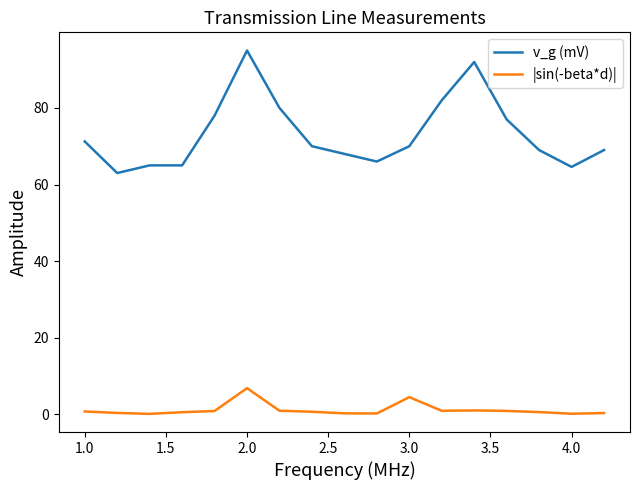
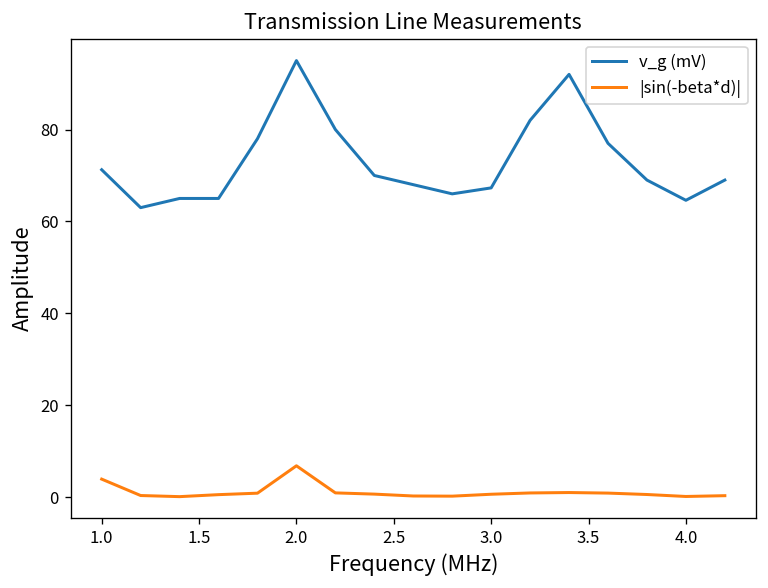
  {
    "v_g (mV)": {
      "1.0": 71,
      "2.0": 95,
-     "3.0": 70,
+     "3.0": 67,
      "4.0": 65
    },
    "|sin(-beta*d)|": {
-     "1.0": 1,
+     "1.0": 4,
      "2.0": 7,
-     "3.0": 4,
+     "3.0": 1,
      "4.0": 0
    }
  }
